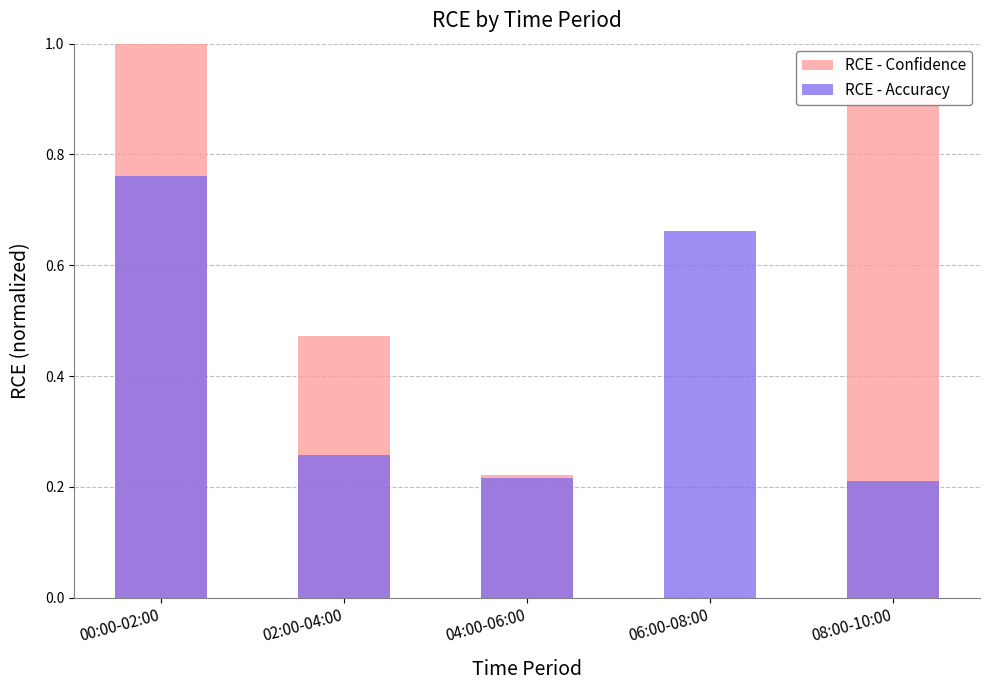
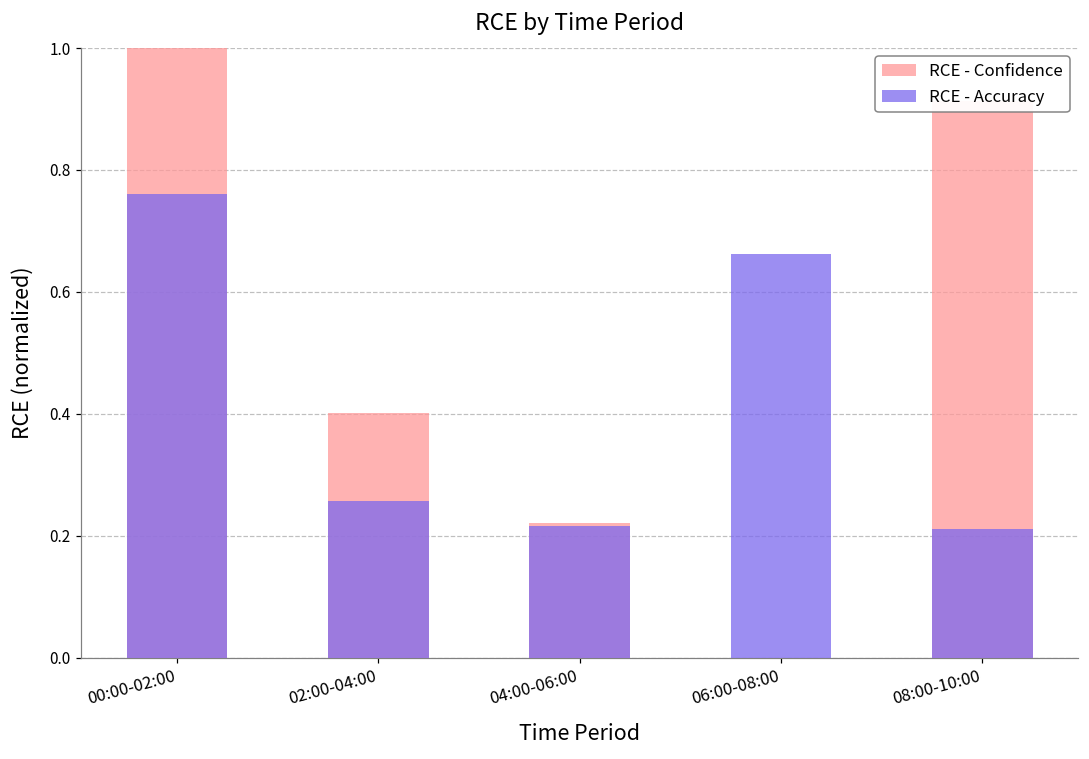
  {
    "RCE - Confidence": {
      "00:00-02:00": 1.00,
-     "02:00-04:00": 0.47,
+     "02:00-04:00": 0.40,
      "04:00-06:00": 0.22,
      "06:00-08:00": 0.00
    },
    "RCE - Accuracy": {
      "06:00-08:00": 0.66
    }
  }
